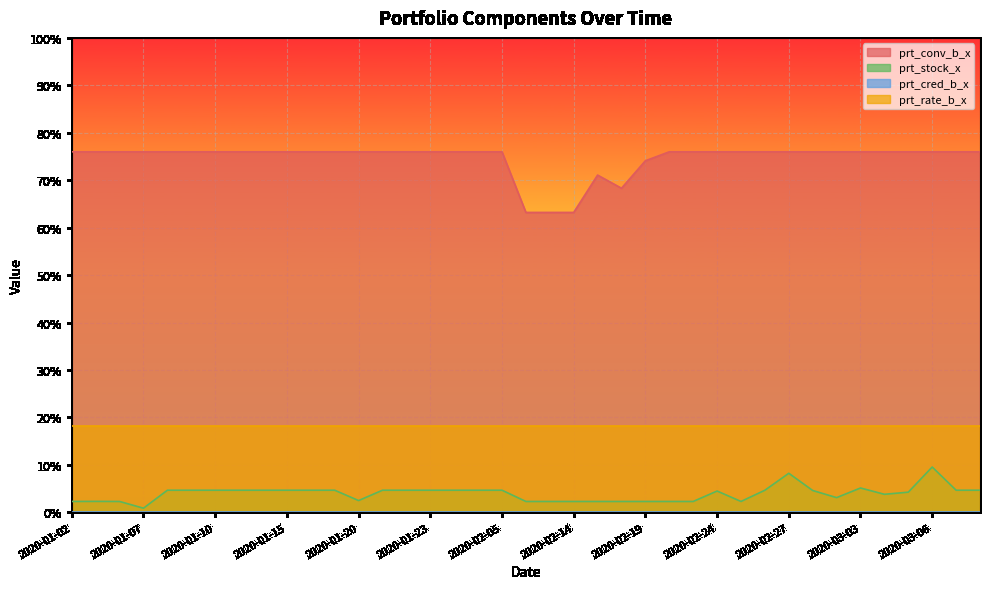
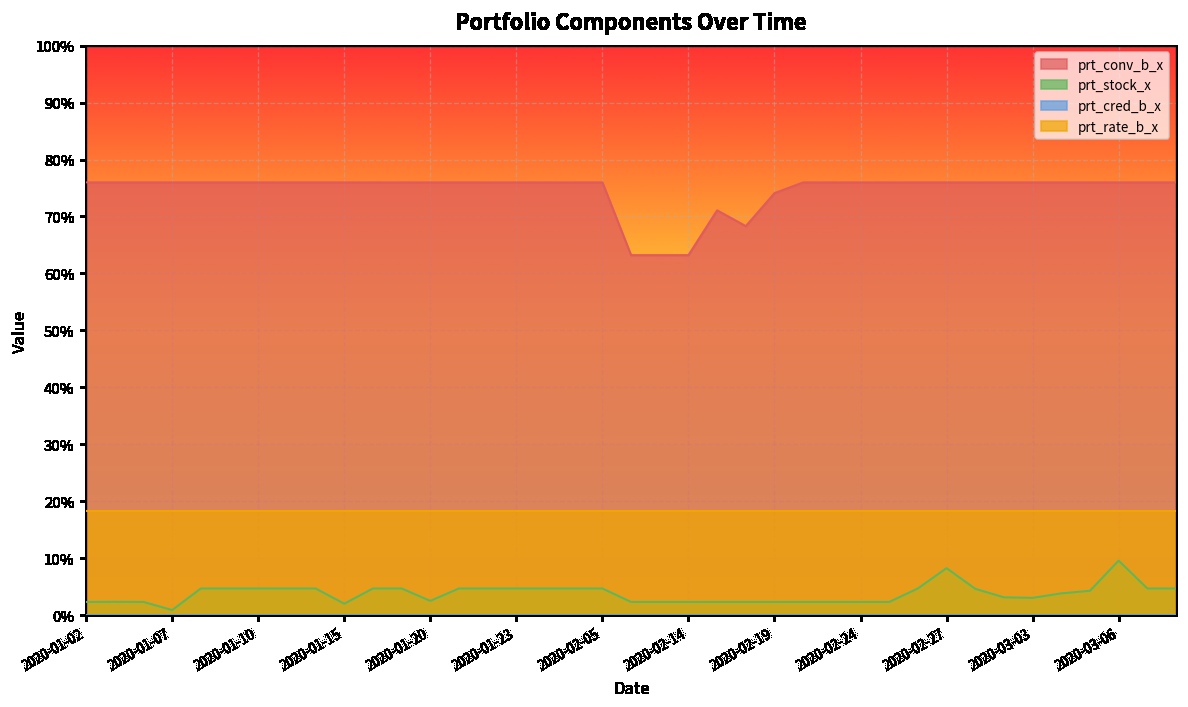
  {
    "prt_conv_b_x": {
      "2020-01-02": "76%",
      "2020-01-07": "76%",
      "2020-01-10": "76%",
      "2020-01-15": "76%",
      "2020-01-20": "76%",
      "2020-01-23": "76%",
      "2020-02-05": "76%",
      "2020-02-14": "63%",
      "2020-02-19": "74%",
      "2020-02-24": "76%",
      "2020-02-27": "76%",
      "2020-03-03": "76%",
      "2020-03-06": "76%"
    },
    "prt_stock_x": {
      "2020-01-02": "2%",
      "2020-01-07": "1%",
      "2020-01-10": "5%",
-     "2020-01-15": "5%",
+     "2020-01-15": "2%",
      "2020-01-20": "2%",
      "2020-01-23": "5%",
      "2020-02-05": "5%",
      "2020-02-14": "2%",
      "2020-02-19": "2%",
-     "2020-02-24": "5%",
+     "2020-02-24": "2%",
      "2020-02-27": "8%",
-     "2020-03-03": "5%",
+     "2020-03-03": "3%",
      "2020-03-06": "10%"
    },
    "prt_cred_b_x": {
      "2020-01-02": "0%",
      "2020-01-07": "0%",
      "2020-01-10": "0%",
      "2020-01-15": "0%",
      "2020-01-20": "0%",
      "2020-01-23": "0%",
      "2020-02-05": "0%",
      "2020-02-14": "0%",
      "2020-02-19": "0%",
      "2020-02-24": "0%",
      "2020-02-27": "0%",
      "2020-03-03": "0%",
      "2020-03-06": "0%"
    },
    "prt_rate_b_x": {
      "2020-01-02": "18%",
      "2020-01-07": "18%",
      "2020-01-10": "18%",
      "2020-01-15": "18%",
      "2020-01-20": "18%",
      "2020-01-23": "18%",
      "2020-02-05": "18%",
      "2020-02-14": "18%",
      "2020-02-19": "18%",
      "2020-02-24": "18%",
      "2020-02-27": "18%",
      "2020-03-03": "18%",
      "2020-03-06": "18%"
    }
  }
